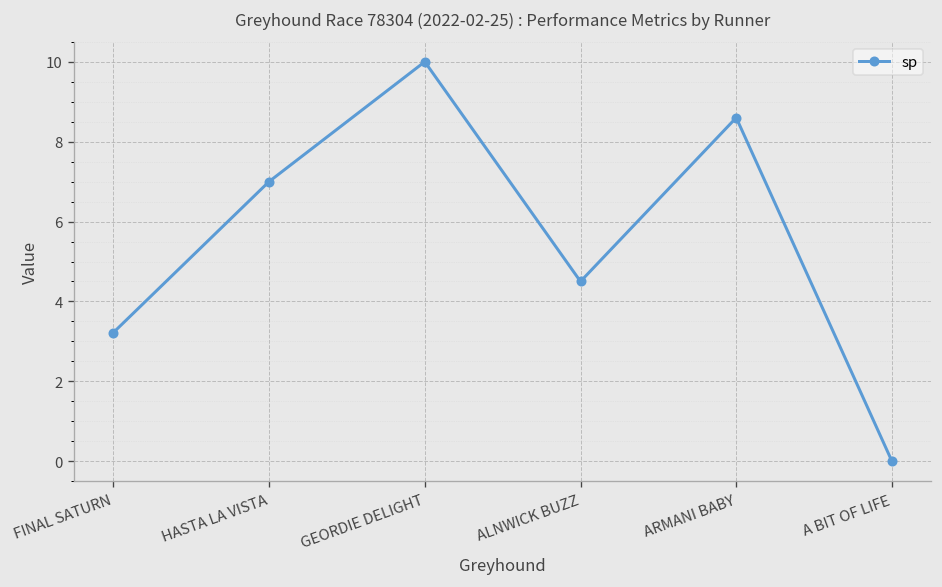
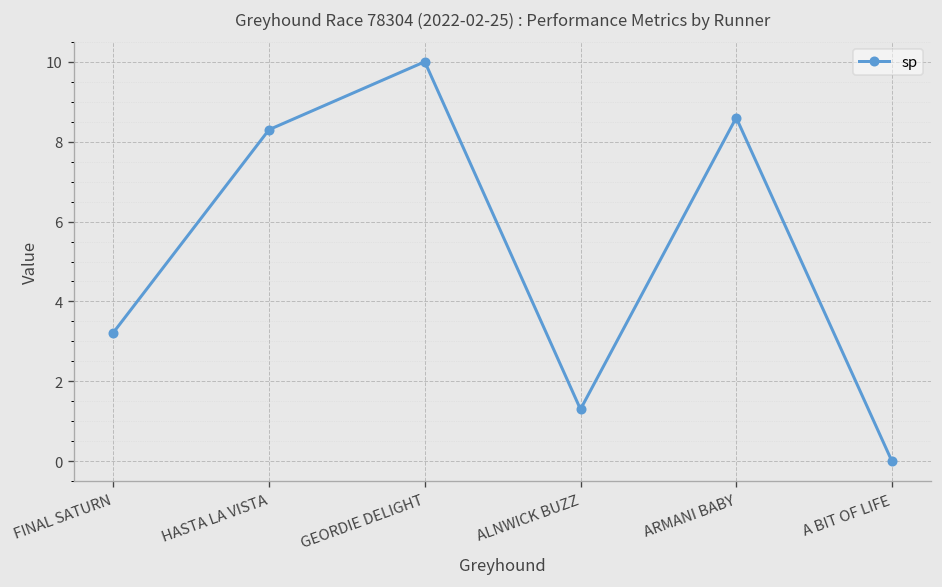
  {
    "FINAL SATURN": 3.2,
-   "HASTA LA VISTA": 7.0,
+   "HASTA LA VISTA": 8.3,
    "GEORDIE DELIGHT": 10.0,
-   "ALNWICK BUZZ": 4.5,
+   "ALNWICK BUZZ": 1.3,
    "ARMANI BABY": 8.6,
    "A BIT OF LIFE": 0.0
  }
